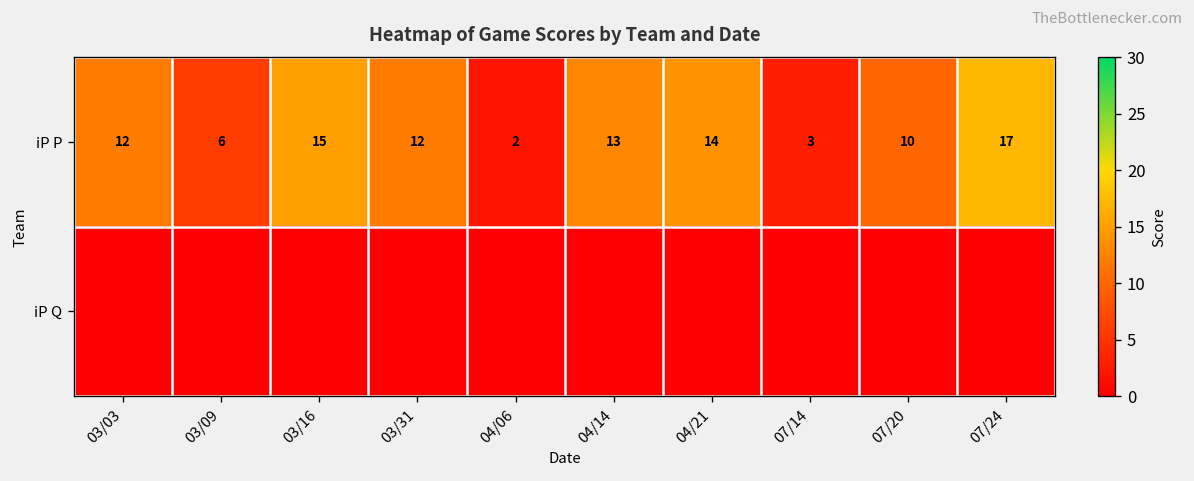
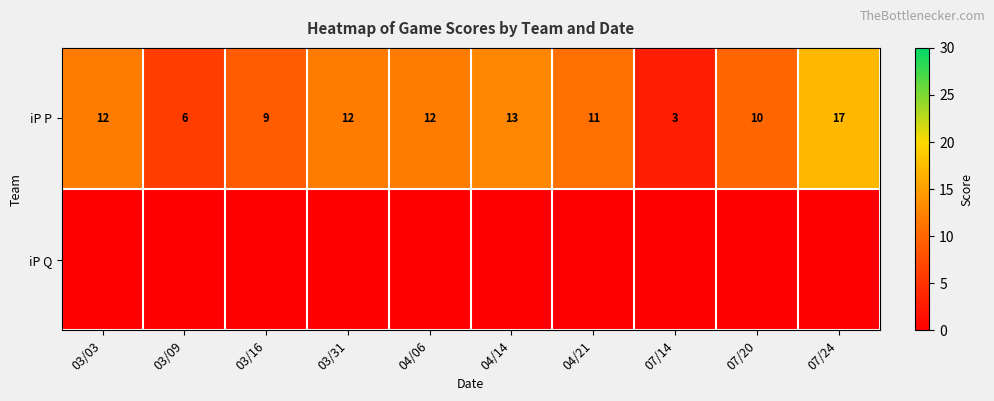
  {
    "iP P": {
      "03/03": 12,
      "03/09": 6,
-     "03/16": 15,
+     "03/16": 9,
      "03/31": 12,
-     "04/06": 2,
+     "04/06": 12,
      "04/14": 13,
-     "04/21": 14,
+     "04/21": 11,
      "07/14": 3,
      "07/20": 10,
      "07/24": 17
    }
  }
